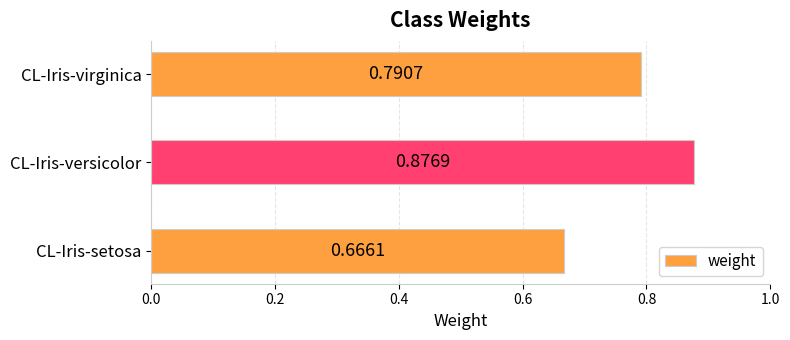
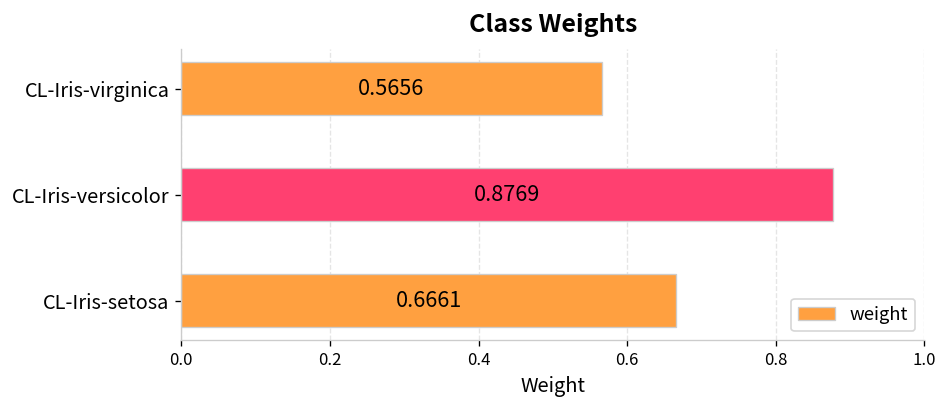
  {
-   "CL-Iris-virginica": 0.7907,
+   "CL-Iris-virginica": 0.5656,
    "CL-Iris-versicolor": 0.8769,
    "CL-Iris-setosa": 0.6661
  }
